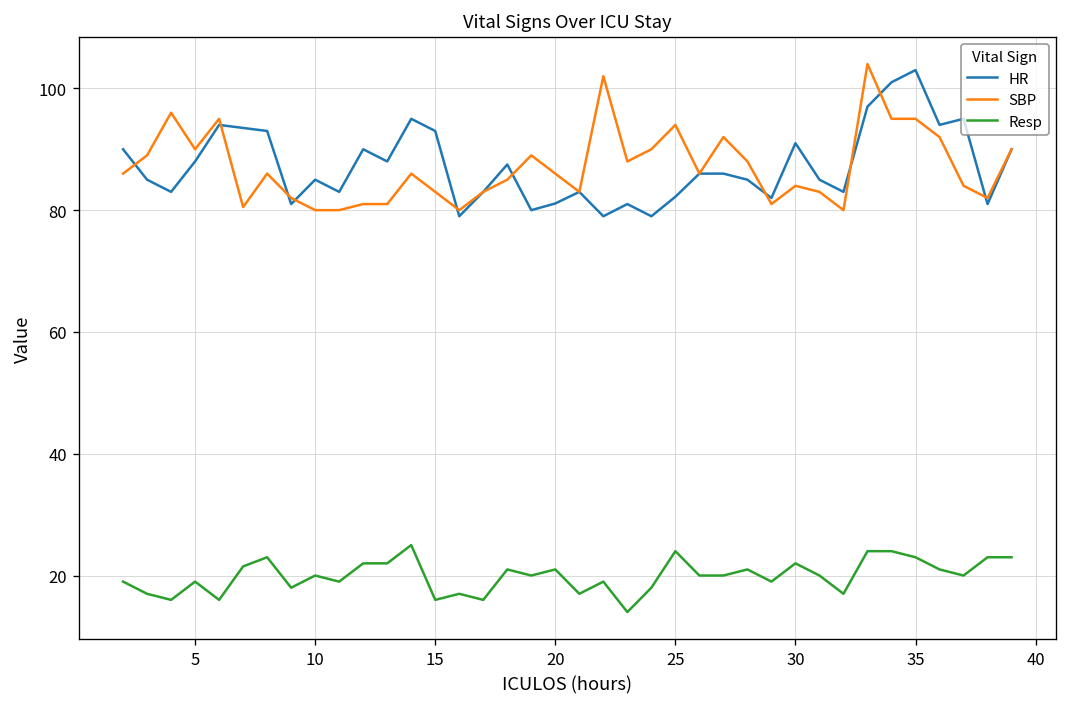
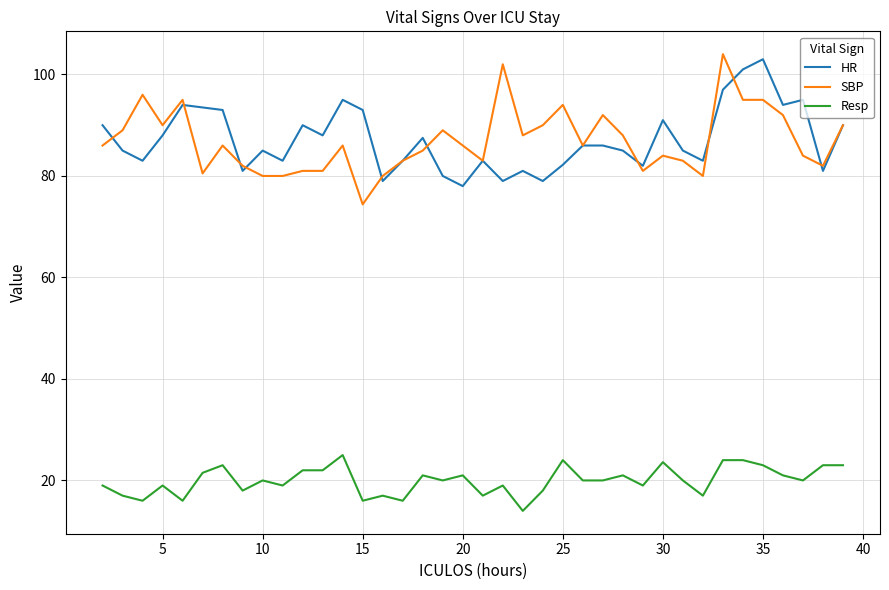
  {
    "HR": {
      "5": 88,
      "10": 85,
      "15": 93,
-     "20": 81,
+     "20": 78,
      "25": 82,
      "30": 91,
      "35": 103
    },
    "SBP": {
      "5": 90,
      "10": 80,
-     "15": 83,
+     "15": 74,
      "20": 86,
      "25": 94,
      "30": 84,
      "35": 95
    },
    "Resp": {
      "5": 19,
      "10": 20,
      "15": 16,
      "20": 21,
      "25": 24,
-     "30": 22,
+     "30": 24,
      "35": 23
    }
  }
